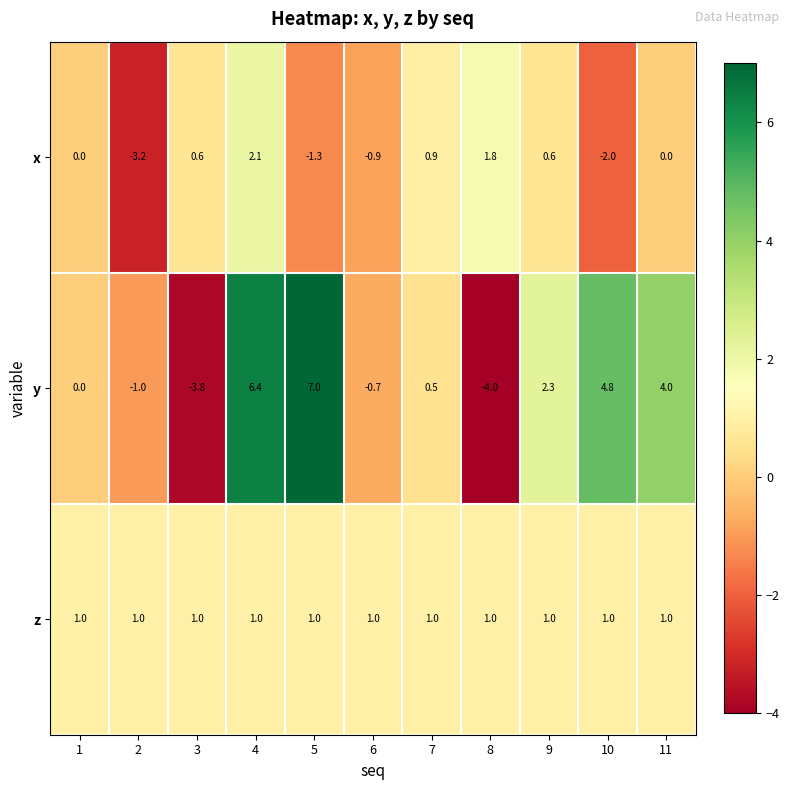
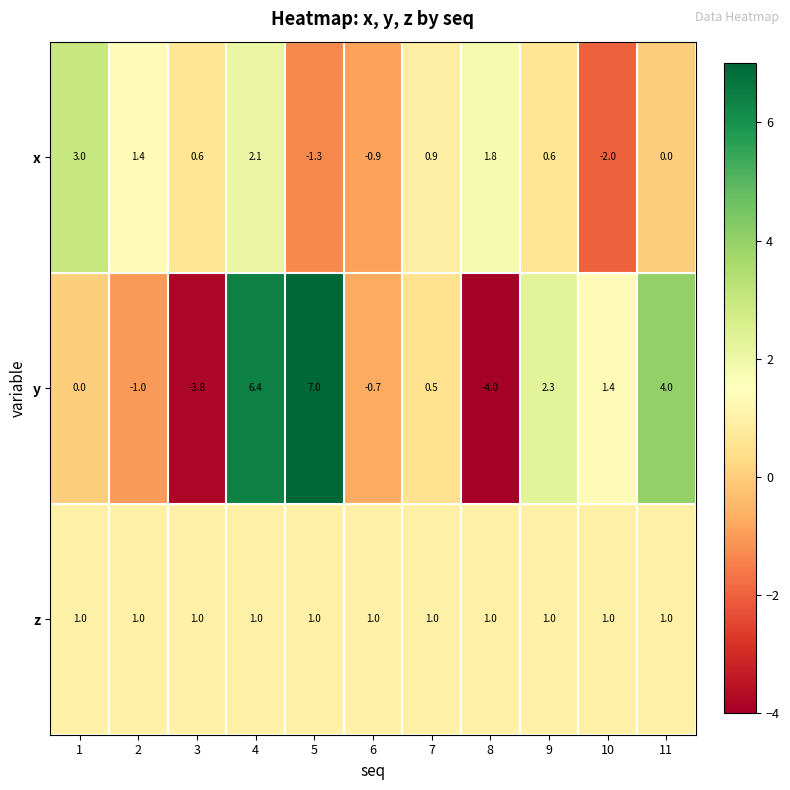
  {
    "x": {
-     "1": 0.0,
-     "2": -3.2,
+     "1": 3.0,
+     "2": 1.4,
      "3": 0.6,
      "4": 2.1,
      "5": -1.3,
      "6": -0.9,
      "7": 0.9,
      "8": 1.8,
      "9": 0.6,
      "10": -2.0,
      "11": 0.0
    },
    "y": {
      "1": 0.0,
      "2": -1.0,
      "3": -3.8,
      "4": 6.4,
      "5": 7.0,
      "6": -0.7,
      "7": 0.5,
      "8": -4.0,
      "9": 2.3,
-     "10": 4.8,
+     "10": 1.4,
      "11": 4.0
    },
    "z": {
      "1": 1.0,
      "2": 1.0,
      "3": 1.0,
      "4": 1.0,
      "5": 1.0,
      "6": 1.0,
      "7": 1.0,
      "8": 1.0,
      "9": 1.0,
      "10": 1.0,
      "11": 1.0
    }
  }
